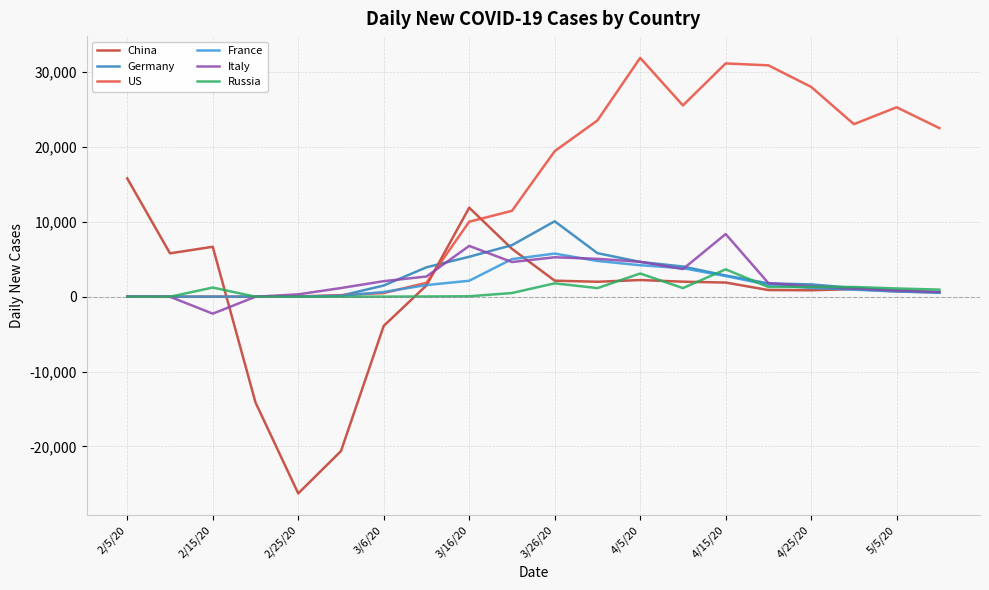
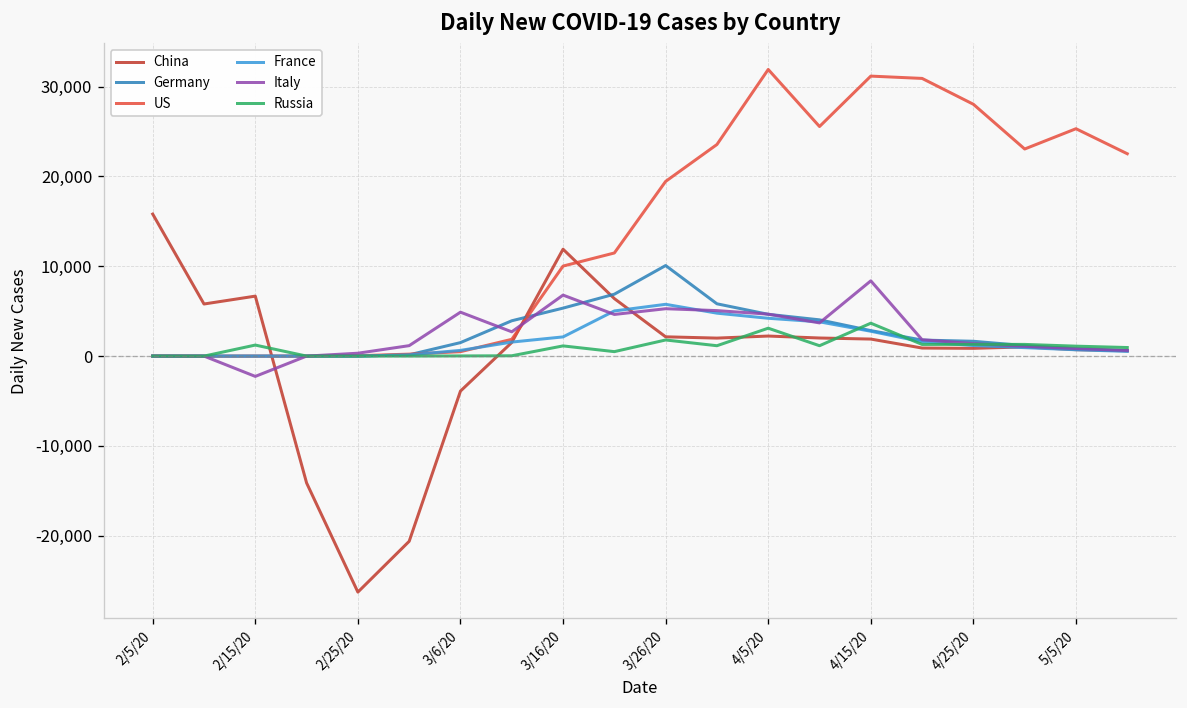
  {
    "Italy": {
      "2/15/20": "-2,000",
-     "3/6/20": "2,000",
+     "3/6/20": "5,000",
      "3/16/20": "7,000",
      "3/26/20": "5,000",
      "4/15/20": "8,000"
    },
    "Russia": {
      "2/15/20": "1,000",
      "3/6/20": "0",
-     "3/16/20": "0",
+     "3/16/20": "1,000",
      "3/26/20": "2,000",
      "4/5/20": "3,000",
      "4/15/20": "4,000"
    }
  }
